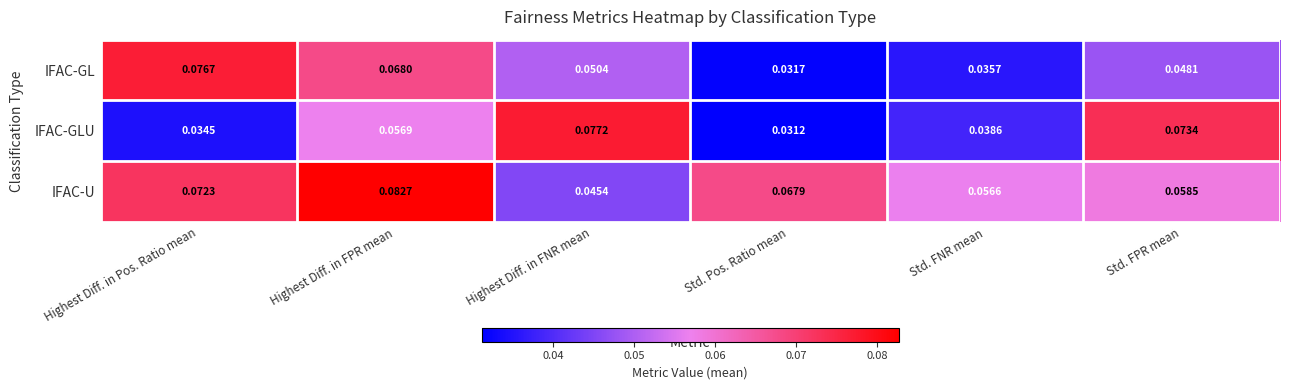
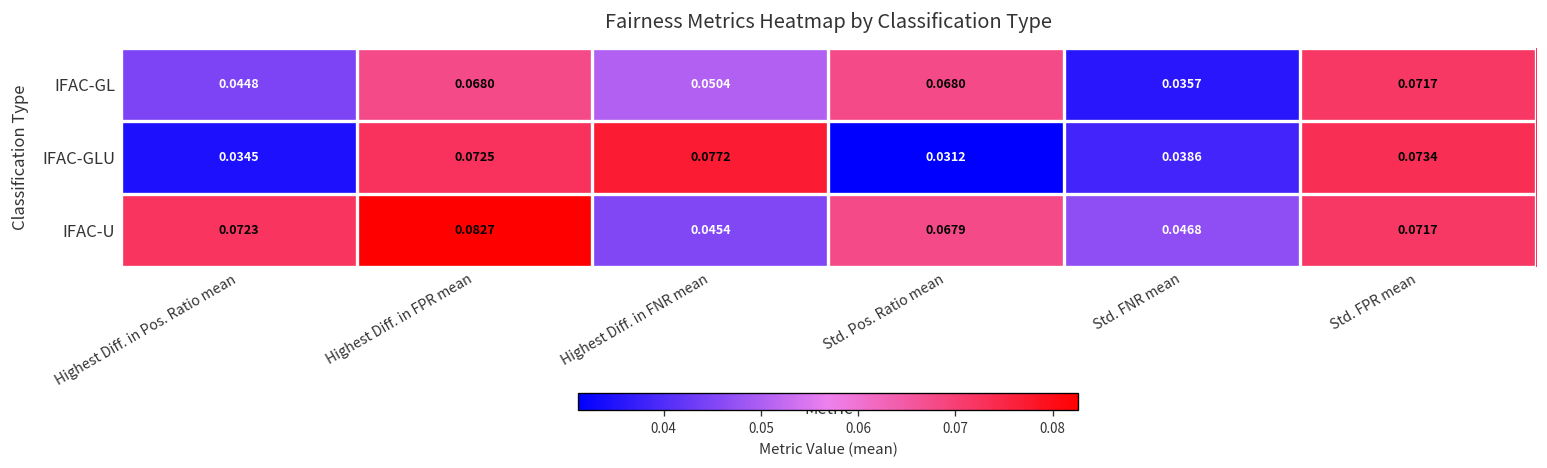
  {
    "IFAC-GL": {
-     "Highest Diff. in Pos. Ratio mean": 0.0767,
+     "Highest Diff. in Pos. Ratio mean": 0.0448,
      "Highest Diff. in FPR mean": 0.0680,
      "Highest Diff. in FNR mean": 0.0504,
-     "Std. Pos. Ratio mean": 0.0317,
+     "Std. Pos. Ratio mean": 0.0680,
      "Std. FNR mean": 0.0357,
-     "Std. FPR mean": 0.0481
+     "Std. FPR mean": 0.0717
    },
    "IFAC-GLU": {
      "Highest Diff. in Pos. Ratio mean": 0.0345,
-     "Highest Diff. in FPR mean": 0.0569,
+     "Highest Diff. in FPR mean": 0.0725,
      "Highest Diff. in FNR mean": 0.0772,
      "Std. Pos. Ratio mean": 0.0312,
      "Std. FNR mean": 0.0386,
      "Std. FPR mean": 0.0734
    },
    "IFAC-U": {
      "Highest Diff. in Pos. Ratio mean": 0.0723,
      "Highest Diff. in FPR mean": 0.0827,
      "Highest Diff. in FNR mean": 0.0454,
      "Std. Pos. Ratio mean": 0.0679,
-     "Std. FNR mean": 0.0566,
-     "Std. FPR mean": 0.0585
+     "Std. FNR mean": 0.0468,
+     "Std. FPR mean": 0.0717
    }
  }
